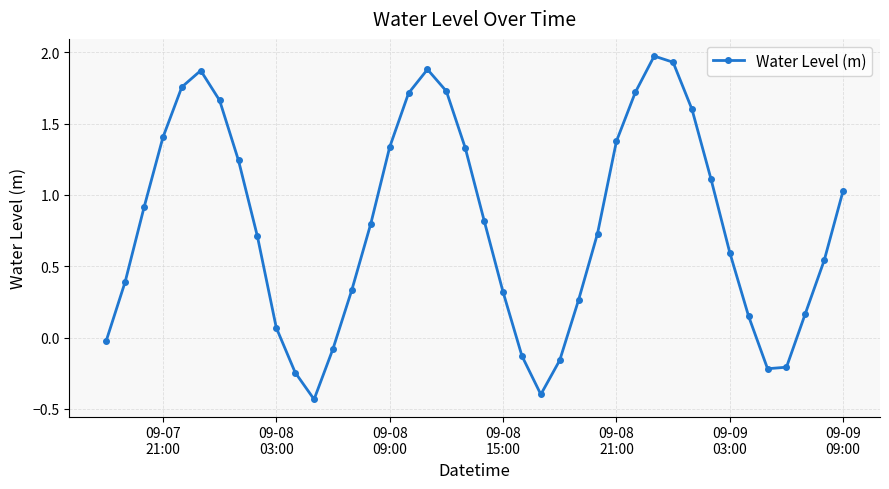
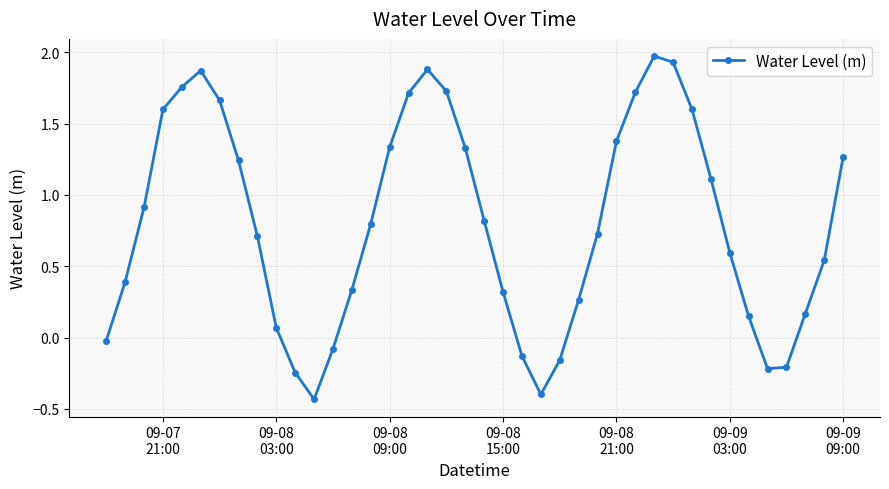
  {
-   "09-07 21:00": 1.40,
+   "09-07 21:00": 1.60,
    "09-08 03:00": 0.07,
    "09-08 09:00": 1.33,
    "09-08 15:00": 0.32,
    "09-08 21:00": 1.37,
    "09-09 03:00": 0.60,
-   "09-09 09:00": 1.03
+   "09-09 09:00": 1.27
  }
